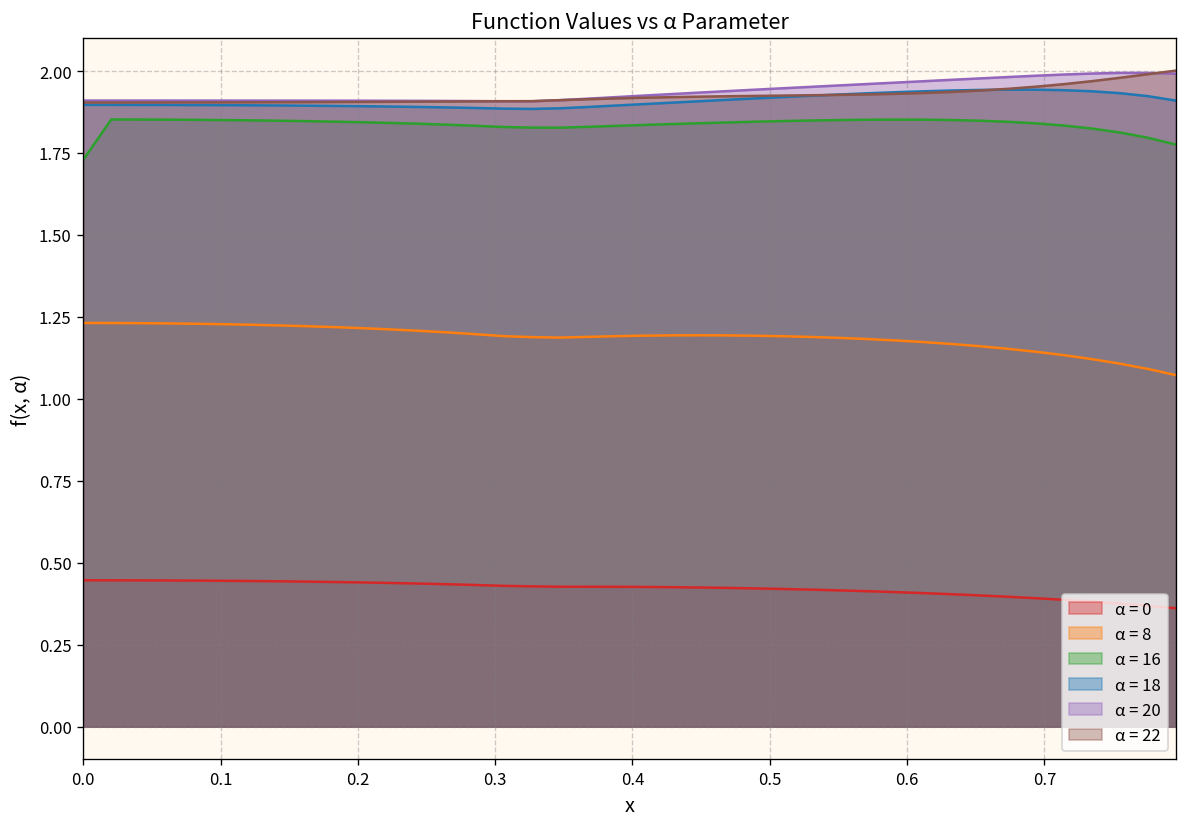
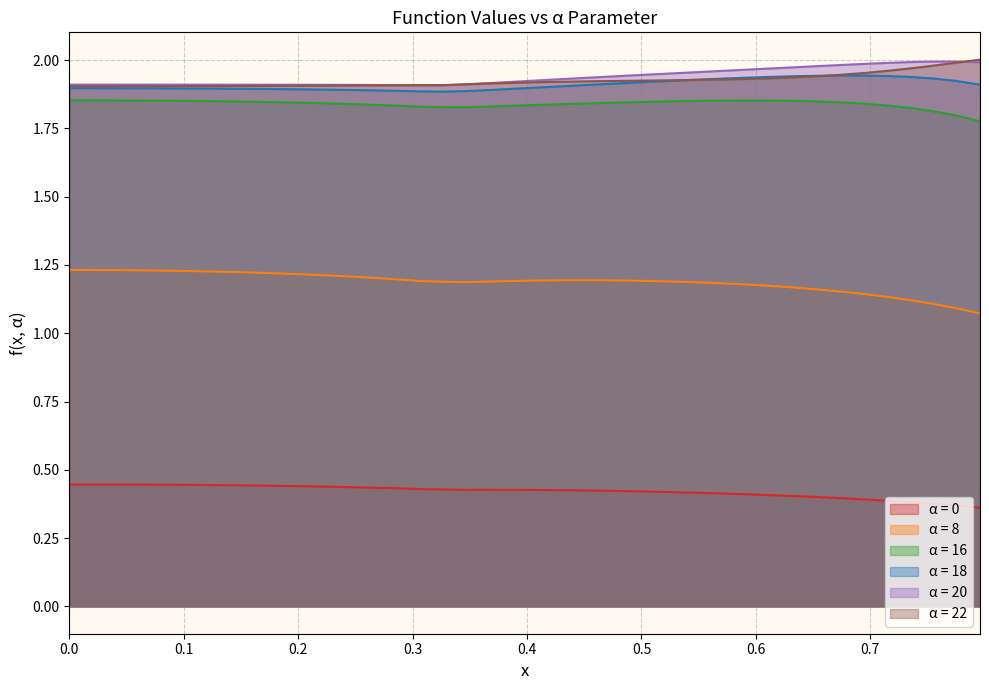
  {
    "α = 16": {
-     "0.0": 1.73
+     "0.0": 1.85
    }
  }
